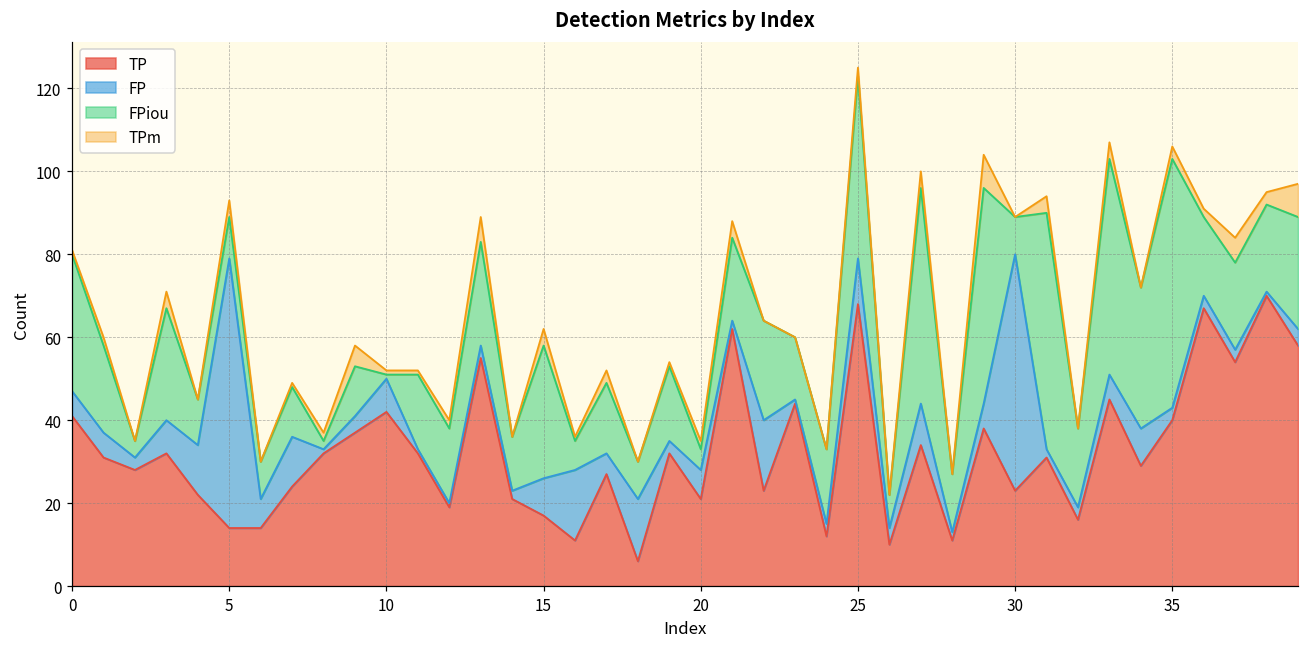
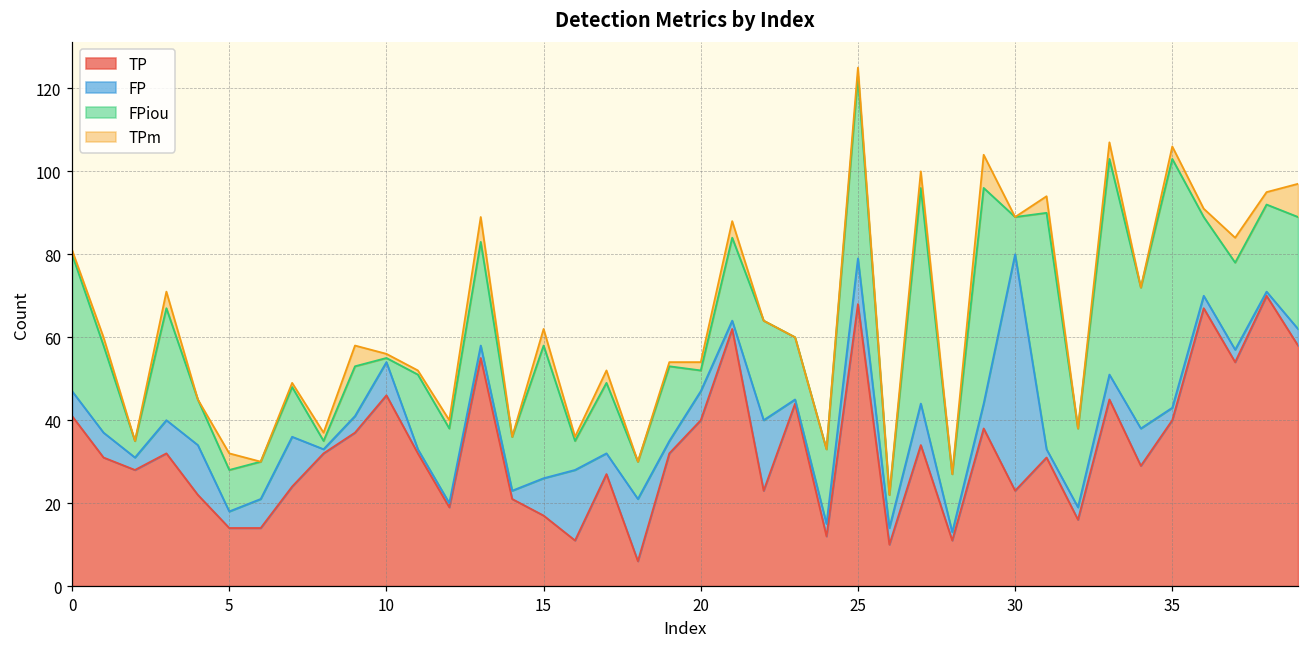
  {
    "TP": {
      "0": 41,
      "5": 14,
-     "10": 42,
+     "10": 46,
      "15": 17,
-     "20": 21,
+     "20": 40,
      "25": 68,
      "30": 23,
      "35": 40
    },
    "FP": {
      "0": 6,
-     "5": 65,
+     "5": 4,
      "10": 8,
      "15": 9,
      "20": 7,
      "25": 11,
      "30": 57,
      "35": 3
    },
    "FPiou": {
      "0": 33,
      "5": 10,
      "10": 1,
      "15": 32,
      "20": 5,
      "25": 44,
      "35": 60
    },
    "TPm": {
      "0": 1,
      "5": 4,
      "10": 1,
      "15": 4,
      "20": 2,
      "25": 2,
      "35": 3
    }
  }
